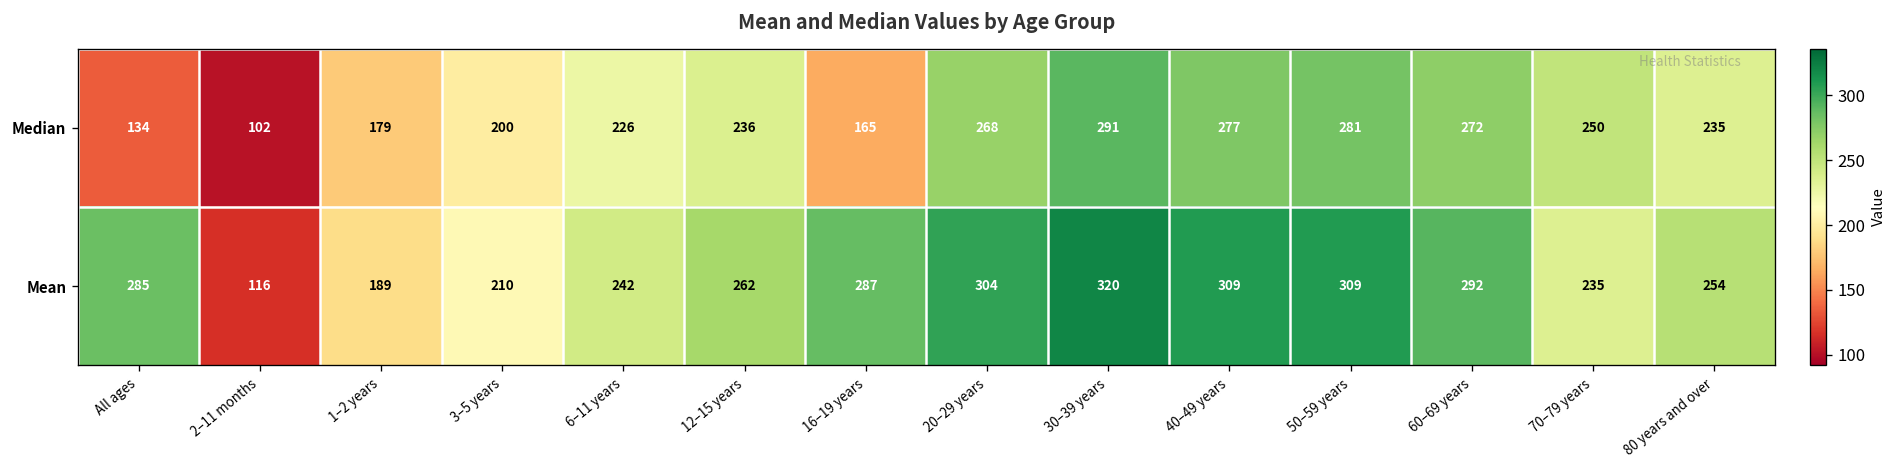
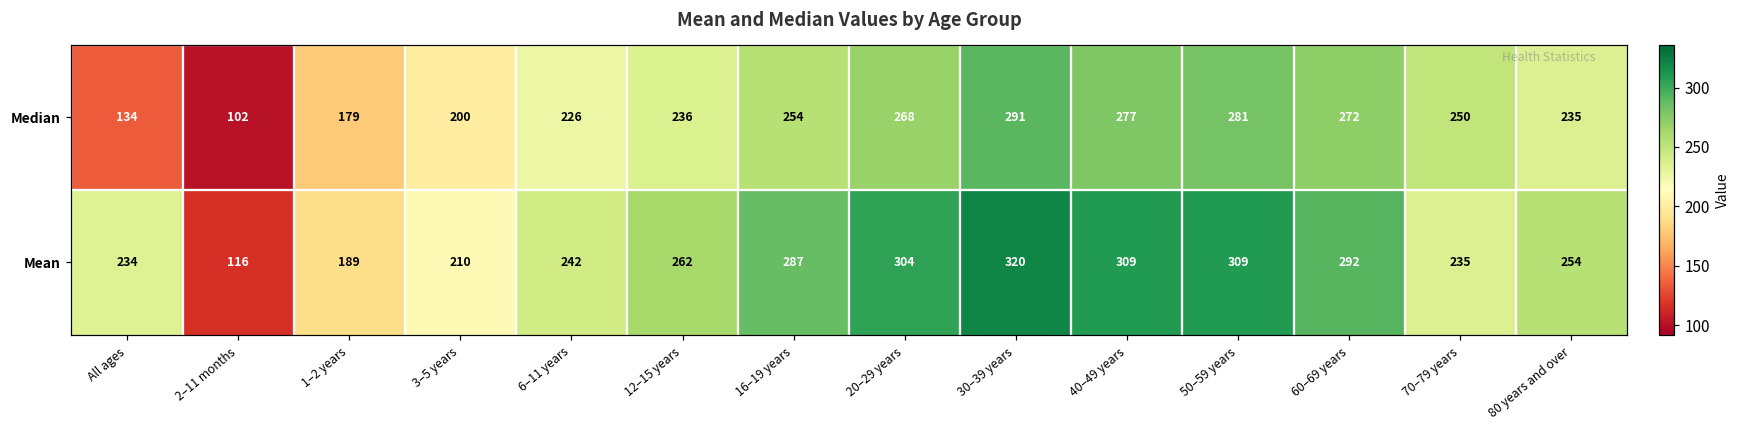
  {
    "Median": {
      "All ages": 134,
      "2–11 months": 102,
      "1–2 years": 179,
      "3–5 years": 200,
      "6–11 years": 226,
      "12–15 years": 236,
-     "16–19 years": 165,
+     "16–19 years": 254,
      "20–29 years": 268,
      "30–39 years": 291,
      "40–49 years": 277,
      "50–59 years": 281,
      "60–69 years": 272,
      "70–79 years": 250
    },
    "Mean": {
-     "All ages": 285,
+     "All ages": 234,
      "2–11 months": 116,
      "1–2 years": 189,
      "3–5 years": 210,
      "6–11 years": 242,
      "12–15 years": 262,
      "16–19 years": 287,
      "20–29 years": 304,
      "30–39 years": 320,
      "40–49 years": 309,
      "50–59 years": 309,
      "60–69 years": 292,
      "70–79 years": 235,
      "80 years and over": 254
    }
  }
